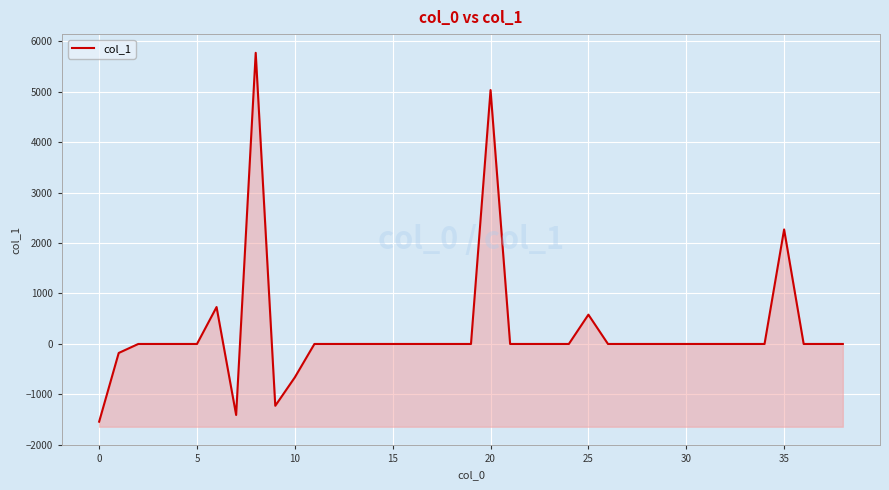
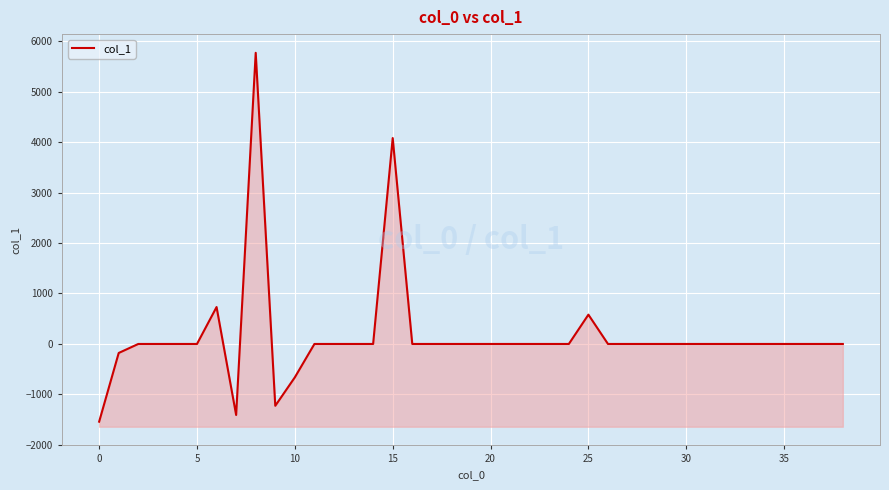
  {
    "0": -1500,
    "5": 0,
    "10": -700,
-   "15": 0,
-   "20": 5000,
+   "15": 4100,
+   "20": 0,
    "25": 600,
    "30": 0,
-   "35": 2300
+   "35": 0
  }
